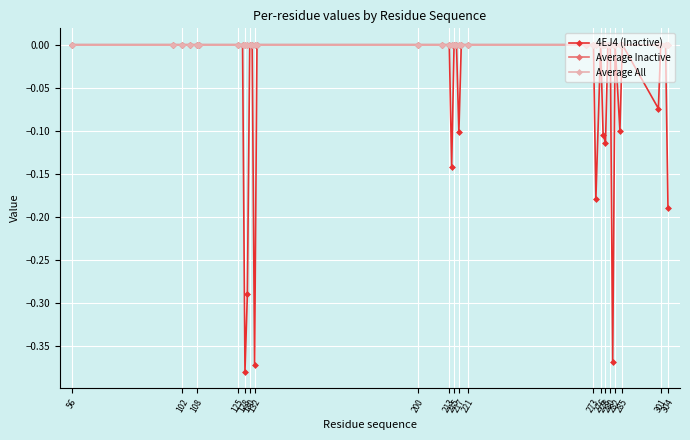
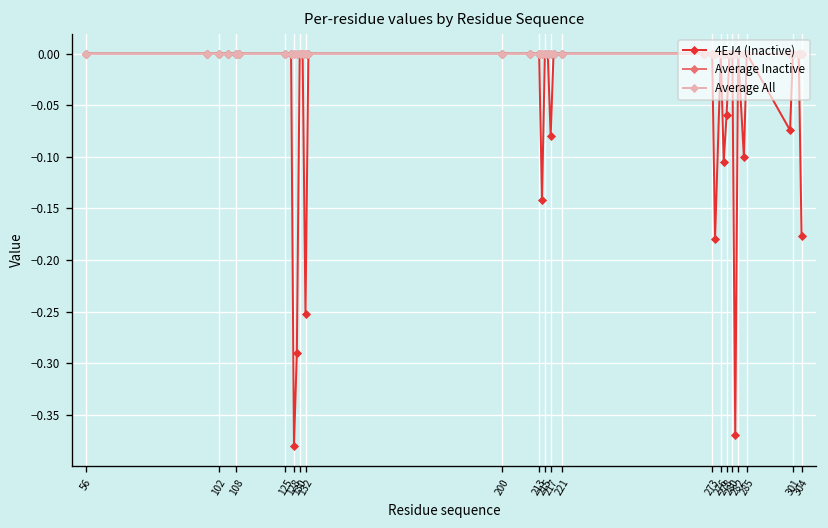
  {
    "4EJ4 (Inactive)": {
      "128": -0.38,
-     "132": -0.37,
-     "217": -0.10,
-     "278": -0.11,
-     "304": -0.19
+     "132": -0.25,
+     "217": -0.08,
+     "278": -0.06,
+     "304": -0.18
    }
  }
